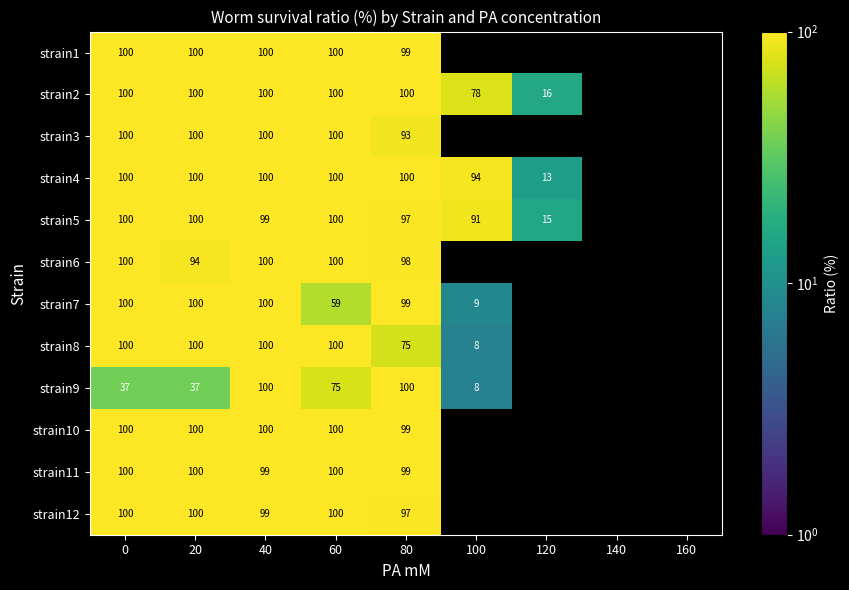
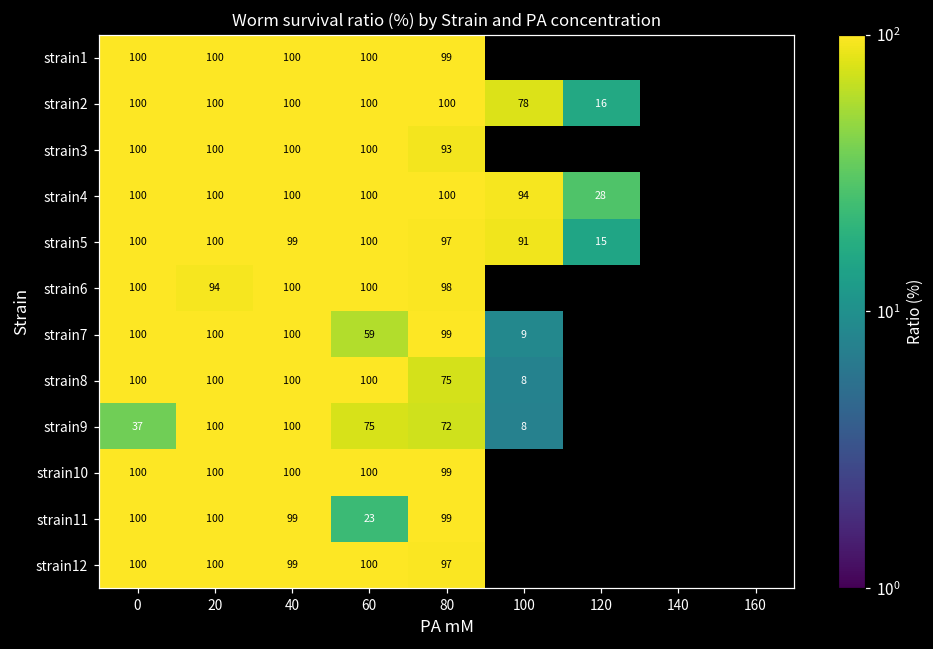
  {
    "strain1": {
      "0": 100,
      "20": 100,
      "40": 100,
      "60": 100,
      "80": 99
    },
    "strain2": {
      "0": 100,
      "20": 100,
      "40": 100,
      "60": 100,
      "80": 100,
      "100": 78,
      "120": 16
    },
    "strain3": {
      "0": 100,
      "20": 100,
      "40": 100,
      "60": 100,
      "80": 93
    },
    "strain4": {
      "0": 100,
      "20": 100,
      "40": 100,
      "60": 100,
      "80": 100,
      "100": 94,
-     "120": 13
+     "120": 28
    },
    "strain5": {
      "0": 100,
      "20": 100,
      "40": 99,
      "60": 100,
      "80": 97,
      "100": 91,
      "120": 15
    },
    "strain6": {
      "0": 100,
      "20": 94,
      "40": 100,
      "60": 100,
      "80": 98
    },
    "strain7": {
      "0": 100,
      "20": 100,
      "40": 100,
      "60": 59,
      "80": 99,
      "100": 9
    },
    "strain8": {
      "0": 100,
      "20": 100,
      "40": 100,
      "60": 100,
      "80": 75,
      "100": 8
    },
    "strain9": {
      "0": 37,
-     "20": 37,
+     "20": 100,
      "40": 100,
      "60": 75,
-     "80": 100,
+     "80": 72,
      "100": 8
    },
    "strain10": {
      "0": 100,
      "20": 100,
      "40": 100,
      "60": 100,
      "80": 99
    },
    "strain11": {
      "0": 100,
      "20": 100,
      "40": 99,
-     "60": 100,
+     "60": 23,
      "80": 99
    },
    "strain12": {
      "0": 100,
      "20": 100,
      "40": 99,
      "60": 100,
      "80": 97
    }
  }
